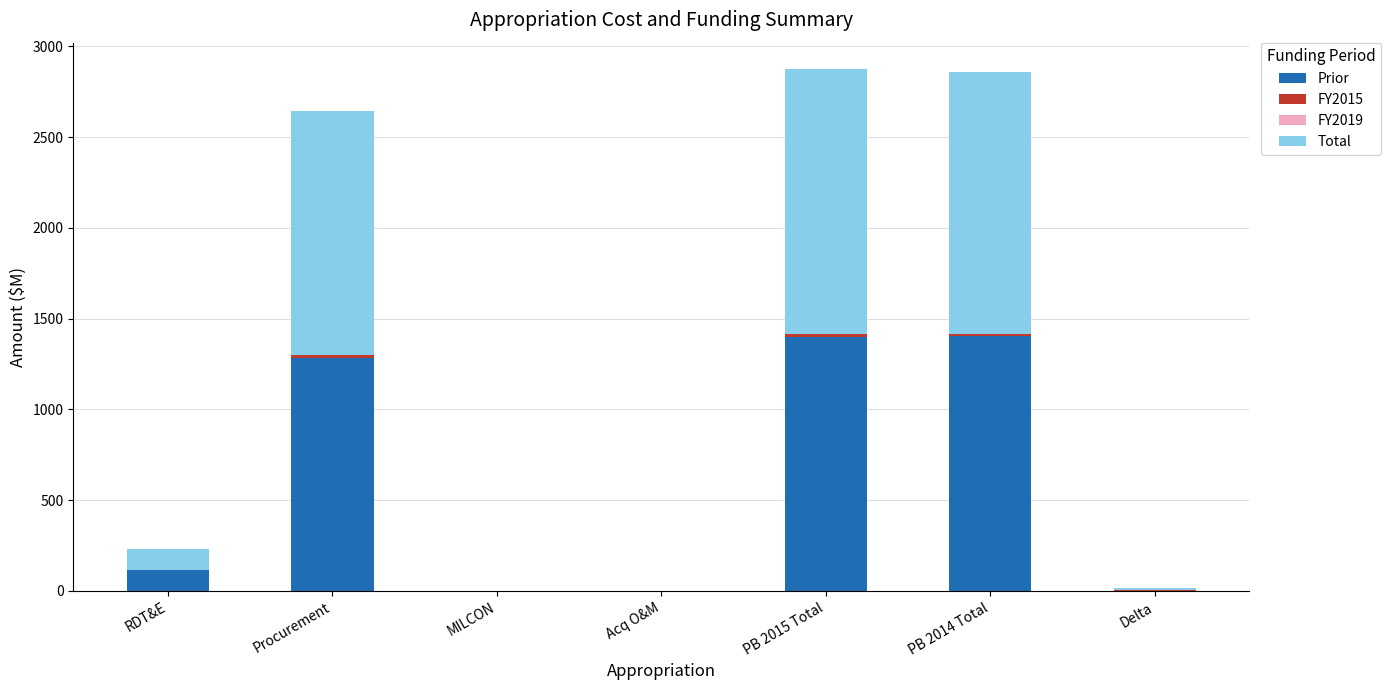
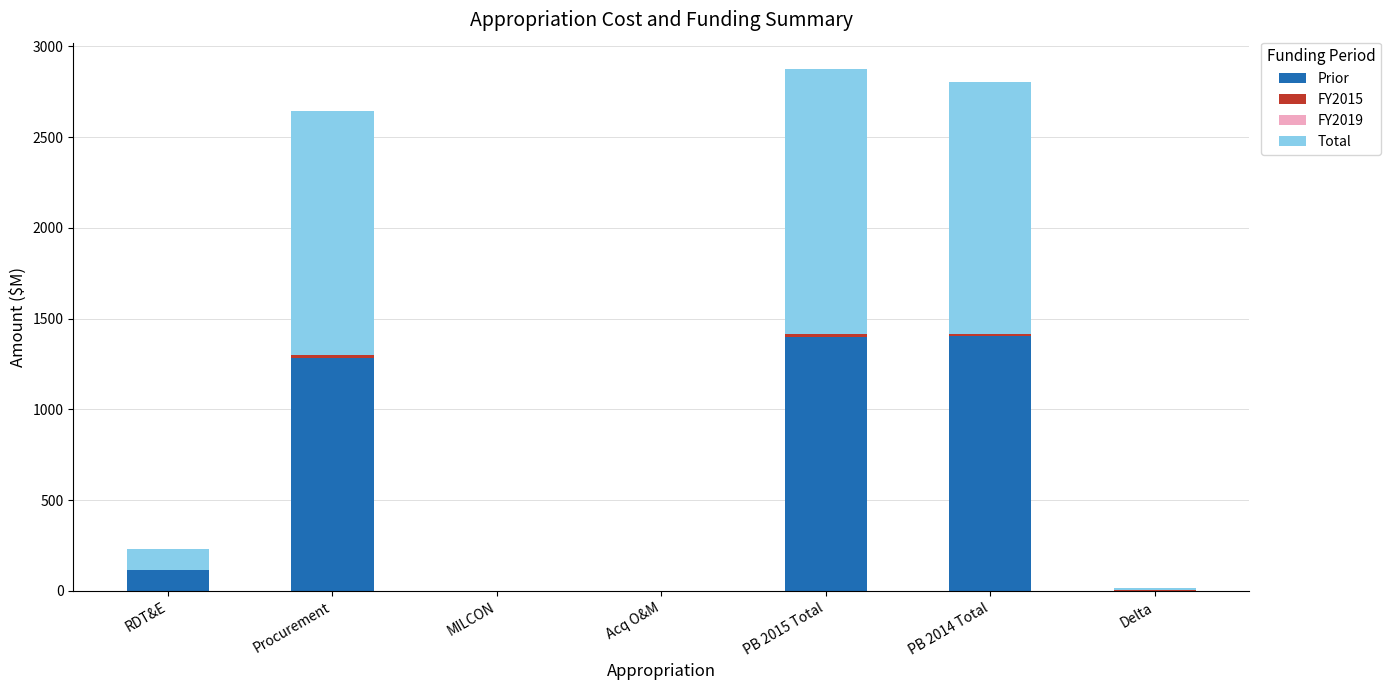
  {
    "Prior": {
      "RDT&E": 120,
      "Procurement": 1280,
      "MILCON": 0,
      "Acq O&M": 0,
      "PB 2015 Total": 1400,
      "PB 2014 Total": 1400
    },
    "FY2019": {
      "RDT&E": 0,
      "MILCON": 0,
      "Acq O&M": 0,
      "PB 2014 Total": 0,
      "Delta": 0
    },
    "Total": {
      "RDT&E": 120,
      "Procurement": 1340,
      "MILCON": 0,
      "Acq O&M": 0,
      "PB 2015 Total": 1460,
-     "PB 2014 Total": 1450
+     "PB 2014 Total": 1390
    }
  }
